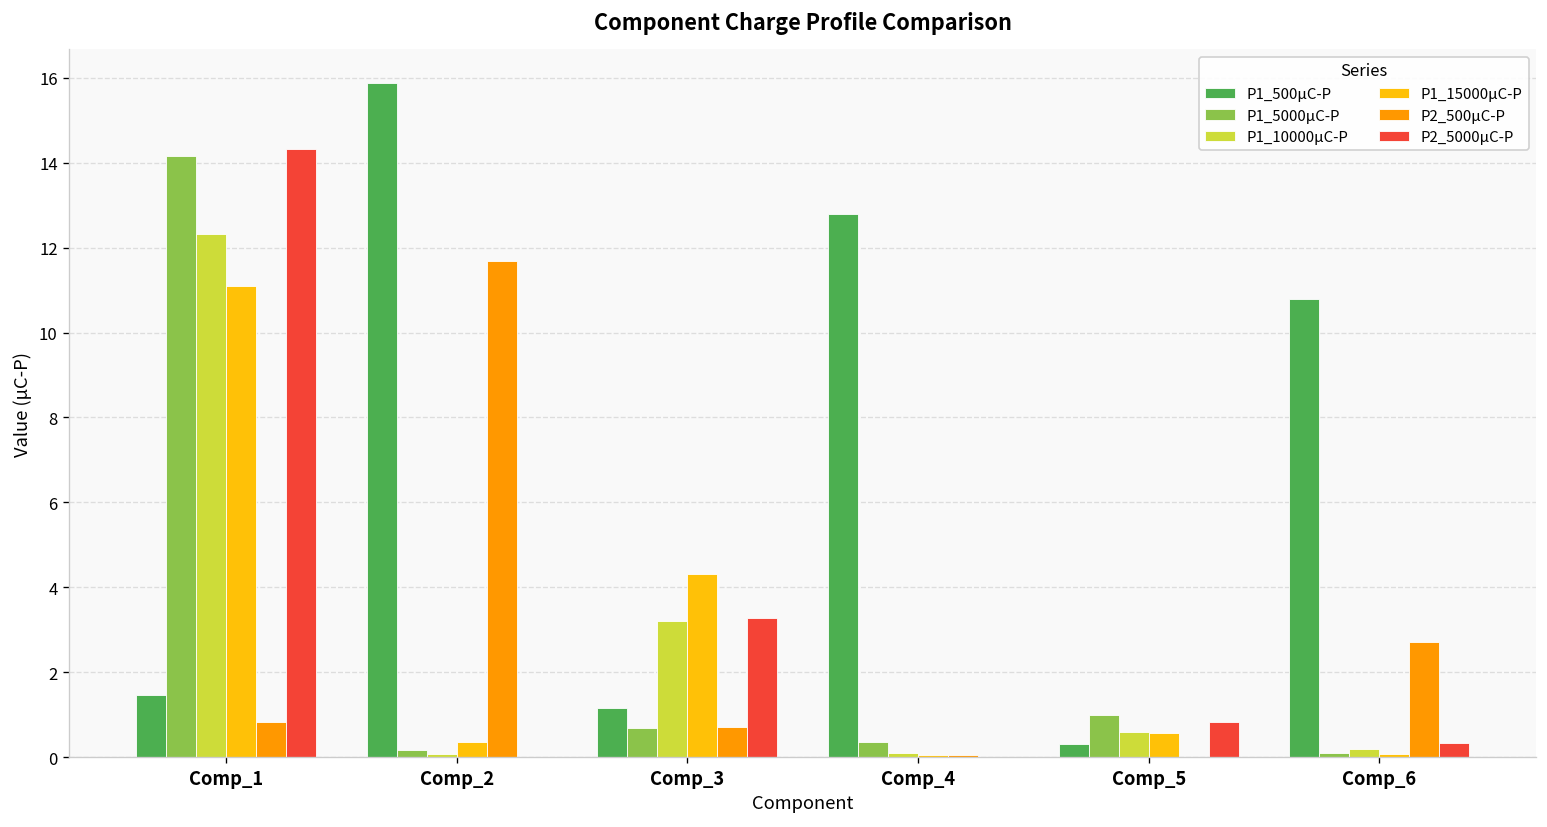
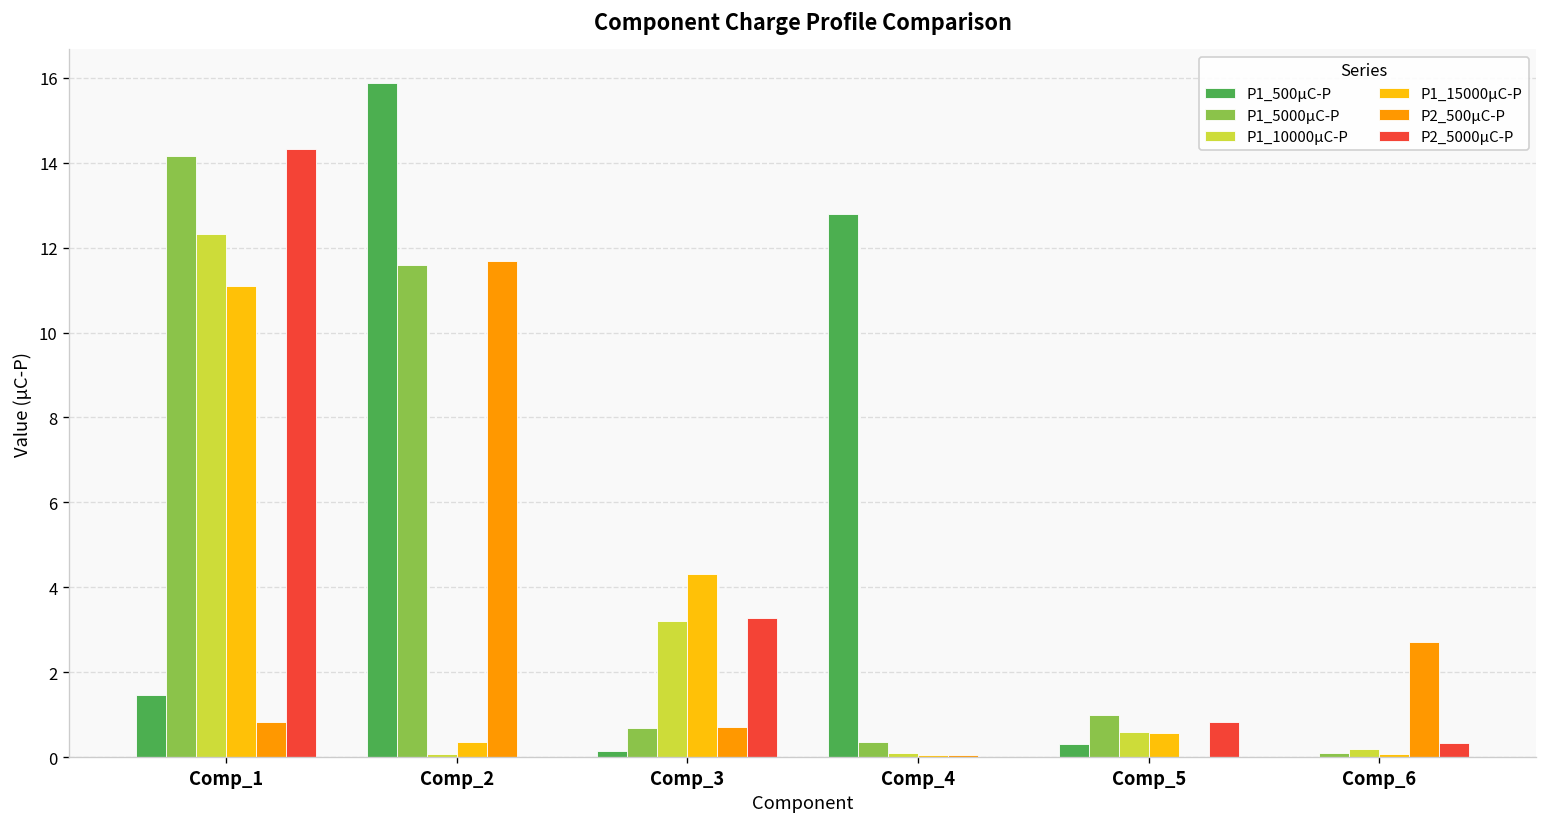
  {
    "P1_500μC-P": {
      "Comp_1": 1.5,
      "Comp_2": 15.9,
-     "Comp_3": 1.2,
+     "Comp_3": 0.2,
      "Comp_4": 12.8,
      "Comp_5": 0.3,
-     "Comp_6": 10.8
+     "Comp_6": 0.0
    },
    "P1_5000μC-P": {
      "Comp_1": 14.2,
-     "Comp_2": 0.2,
+     "Comp_2": 11.6,
      "Comp_3": 0.7,
      "Comp_4": 0.4,
      "Comp_5": 1.0,
      "Comp_6": 0.1
    },
    "P1_10000μC-P": {
      "Comp_1": 12.3,
      "Comp_3": 3.2,
      "Comp_4": 0.1,
      "Comp_5": 0.6,
      "Comp_6": 0.2
    },
    "P2_5000μC-P": {
      "Comp_1": 14.3,
      "Comp_2": 0.0,
      "Comp_3": 3.3,
      "Comp_5": 0.8,
      "Comp_6": 0.3
    }
  }
